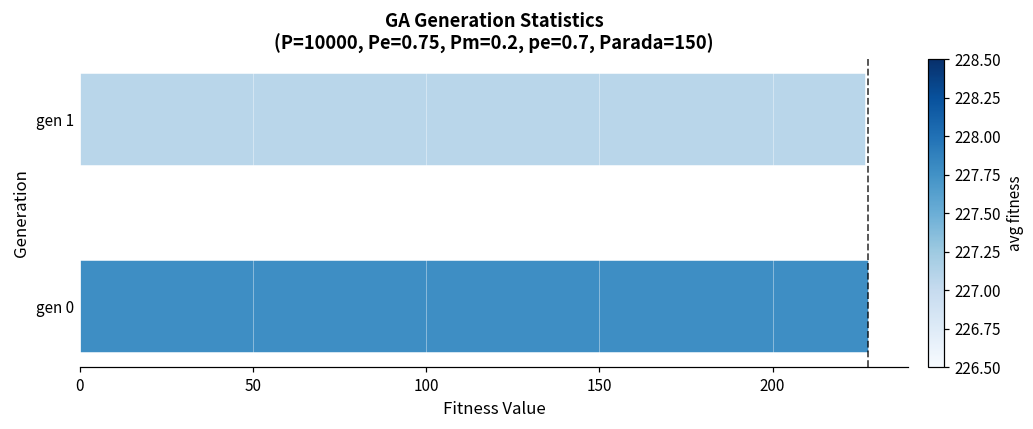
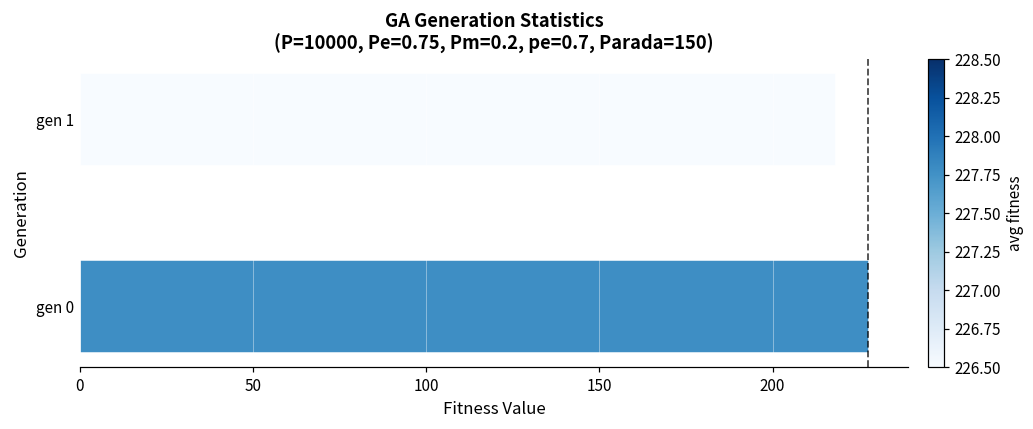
  {
-   "gen 1": 227,
+   "gen 1": 218,
    "gen 0": 228
  }
